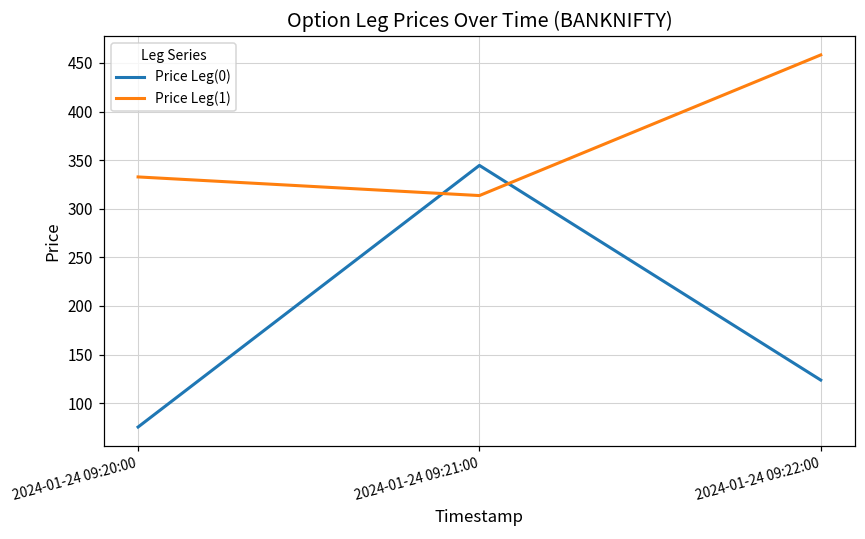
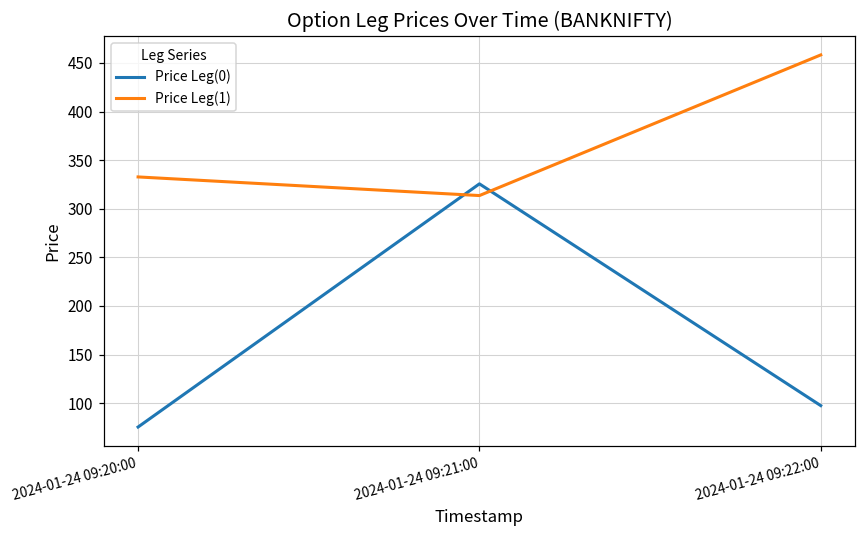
  {
    "Price Leg(0)": {
      "2024-01-24 09:20:00": 80,
-     "2024-01-24 09:21:00": 340,
-     "2024-01-24 09:22:00": 120
+     "2024-01-24 09:21:00": 330,
+     "2024-01-24 09:22:00": 100
    },
    "Price Leg(1)": {
      "2024-01-24 09:20:00": 330,
      "2024-01-24 09:21:00": 310,
      "2024-01-24 09:22:00": 460
    }
  }
